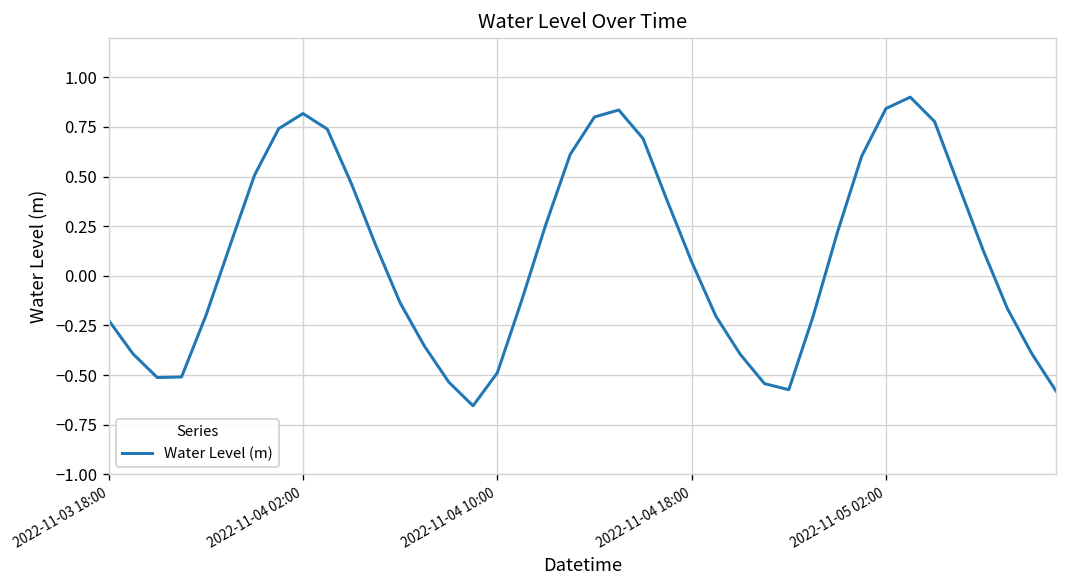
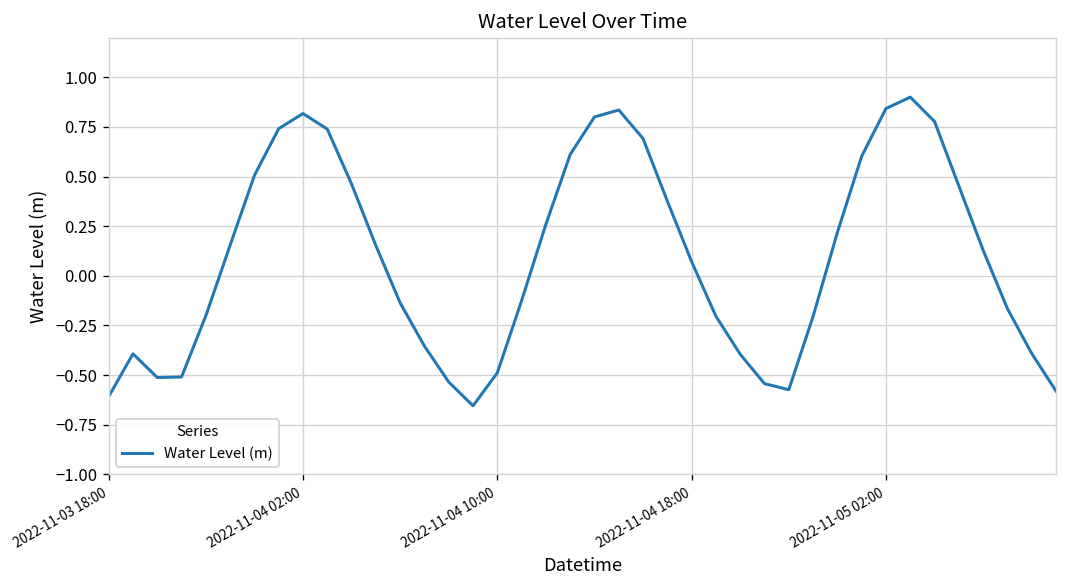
  {
-   "2022-11-03 18:00": -0.22,
+   "2022-11-03 18:00": -0.61,
    "2022-11-04 02:00": 0.82,
    "2022-11-04 10:00": -0.49,
    "2022-11-04 18:00": 0.07,
    "2022-11-05 02:00": 0.84
  }
